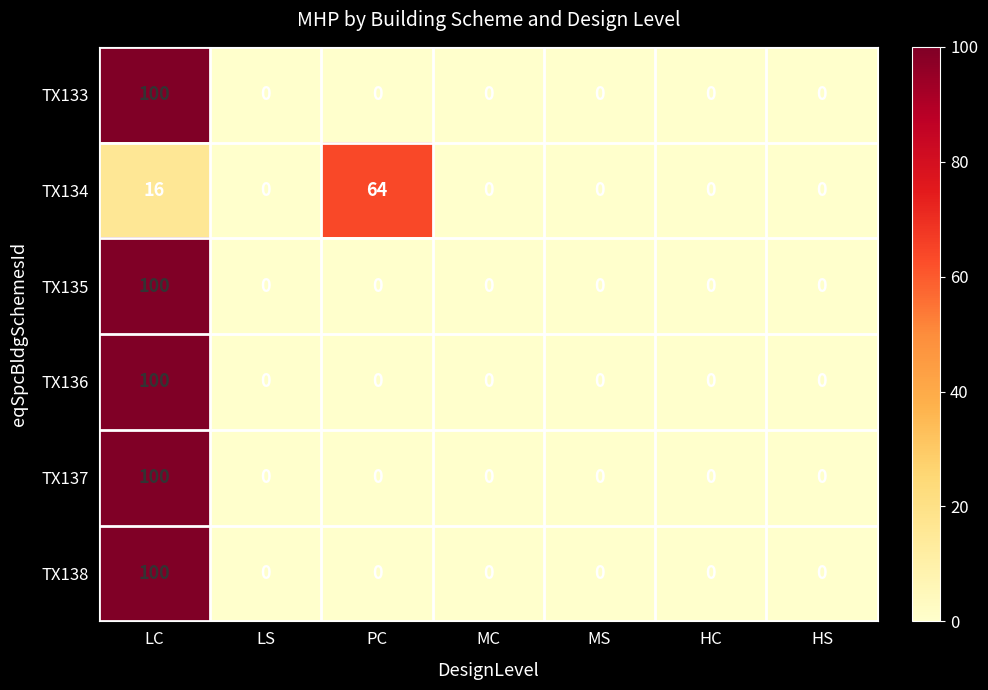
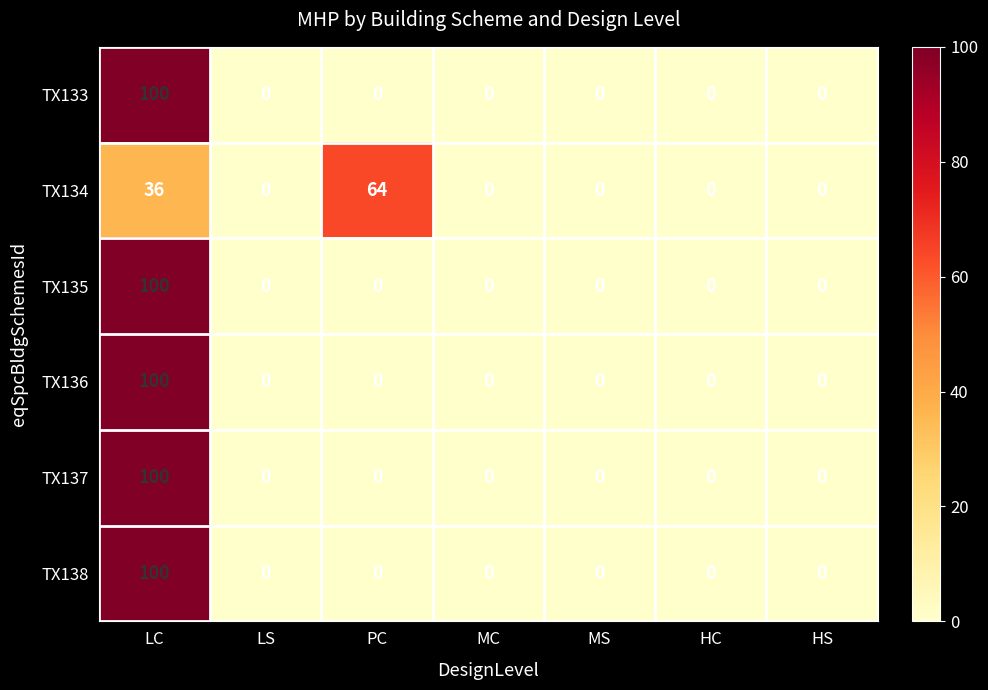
  {
    "TX133": {
      "LC": 100,
      "LS": 0,
      "PC": 0,
      "MC": 0,
      "MS": 0,
      "HC": 0,
      "HS": 0
    },
    "TX134": {
-     "LC": 16,
+     "LC": 36,
      "LS": 0,
      "PC": 64,
      "MC": 0,
      "MS": 0,
      "HC": 0,
      "HS": 0
    },
    "TX135": {
      "LC": 100,
      "LS": 0,
      "PC": 0,
      "MC": 0,
      "MS": 0,
      "HC": 0,
      "HS": 0
    },
    "TX136": {
      "LC": 100,
      "LS": 0,
      "PC": 0,
      "MC": 0,
      "MS": 0,
      "HC": 0,
      "HS": 0
    },
    "TX137": {
      "LC": 100,
      "LS": 0,
      "PC": 0,
      "MC": 0,
      "MS": 0,
      "HC": 0,
      "HS": 0
    },
    "TX138": {
      "LC": 100,
      "LS": 0,
      "PC": 0,
      "MC": 0,
      "MS": 0,
      "HC": 0,
      "HS": 0
    }
  }
